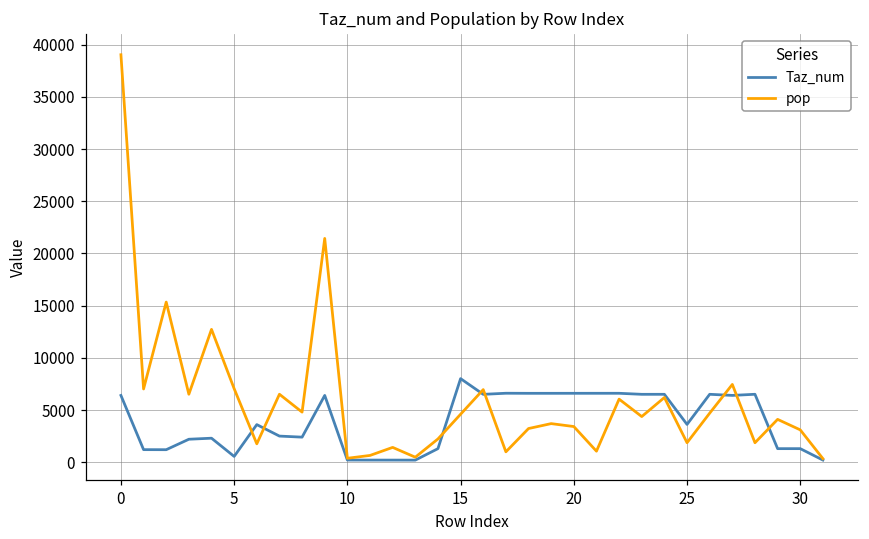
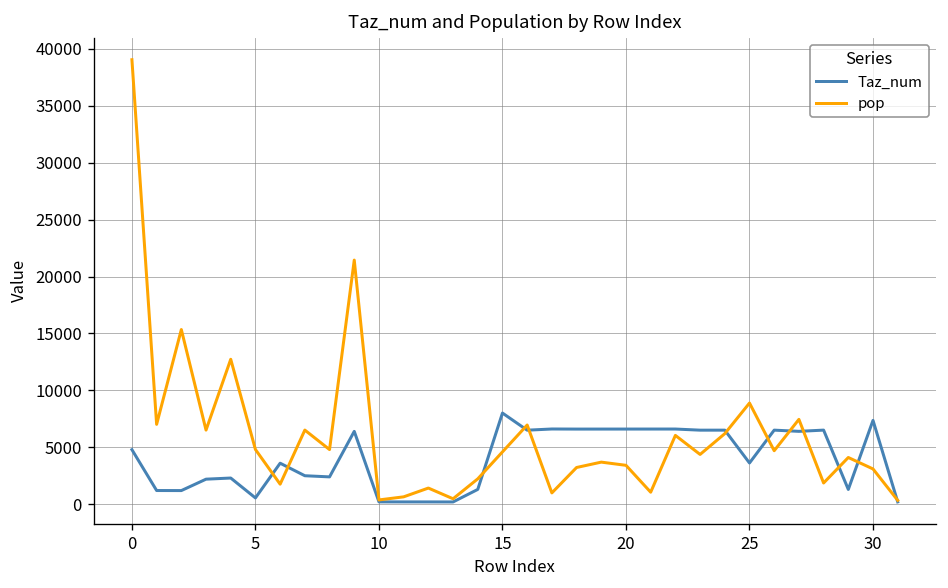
  {
    "Taz_num": {
-     "0": 6000,
+     "0": 5000,
      "5": 1000,
      "15": 8000,
      "20": 7000,
      "25": 4000,
-     "30": 1000
+     "30": 7000
    },
    "pop": {
      "0": 39000,
-     "5": 7000,
+     "5": 5000,
      "15": 5000,
      "20": 3000,
-     "25": 2000,
+     "25": 9000,
      "30": 3000
    }
  }
